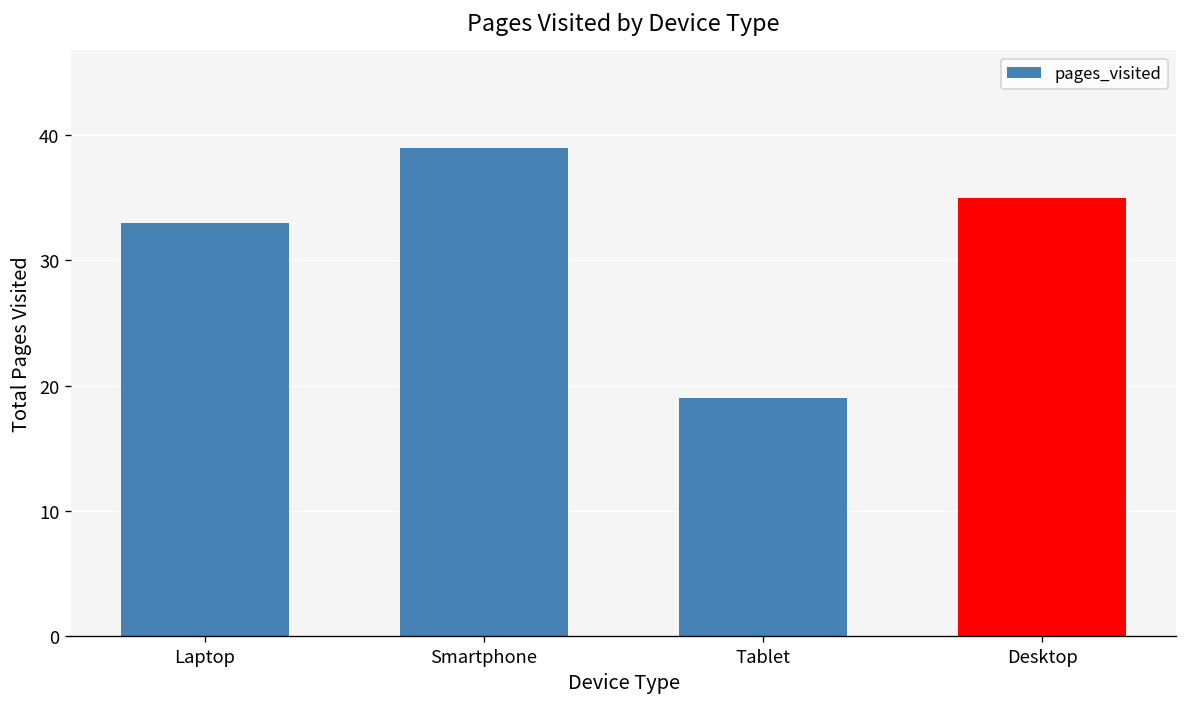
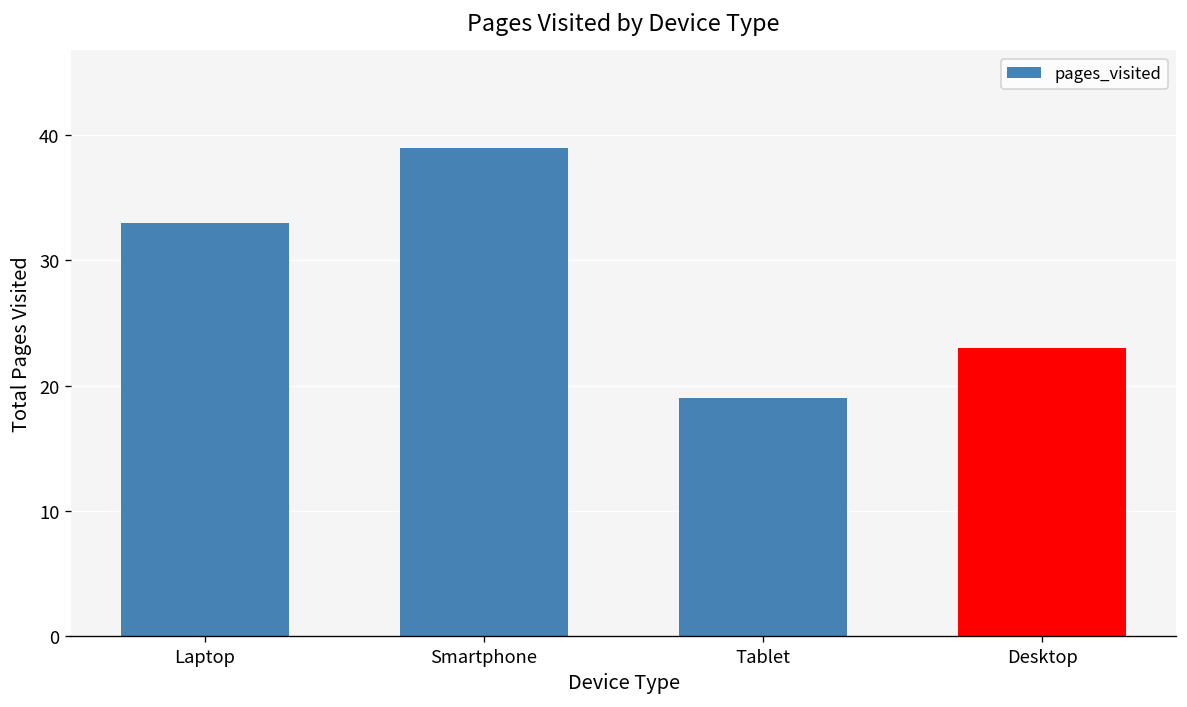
  {
    "Laptop": 33,
    "Smartphone": 39,
    "Tablet": 19,
-   "Desktop": 35
+   "Desktop": 23
  }
